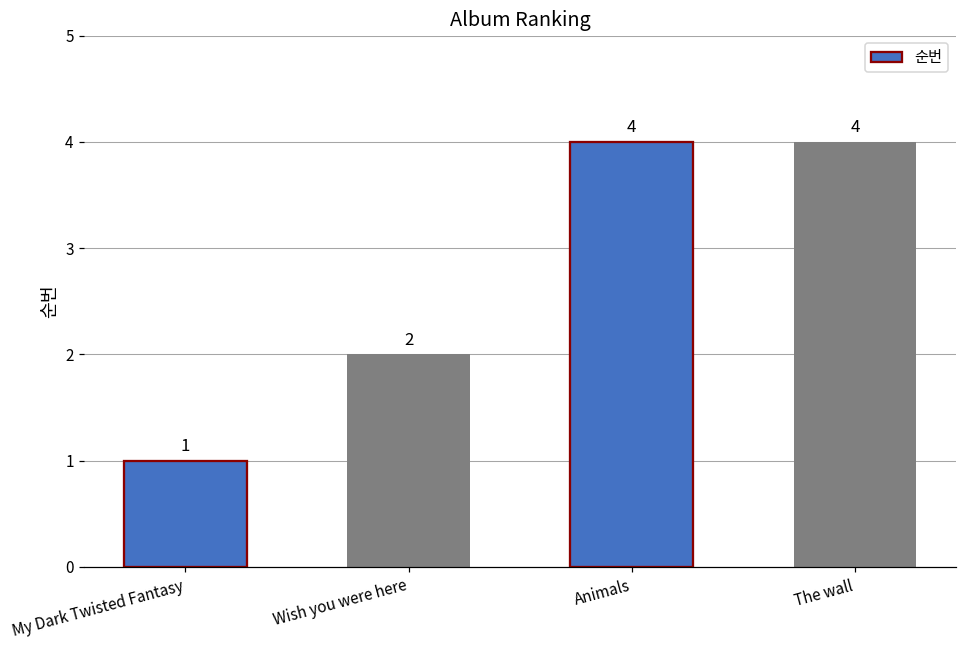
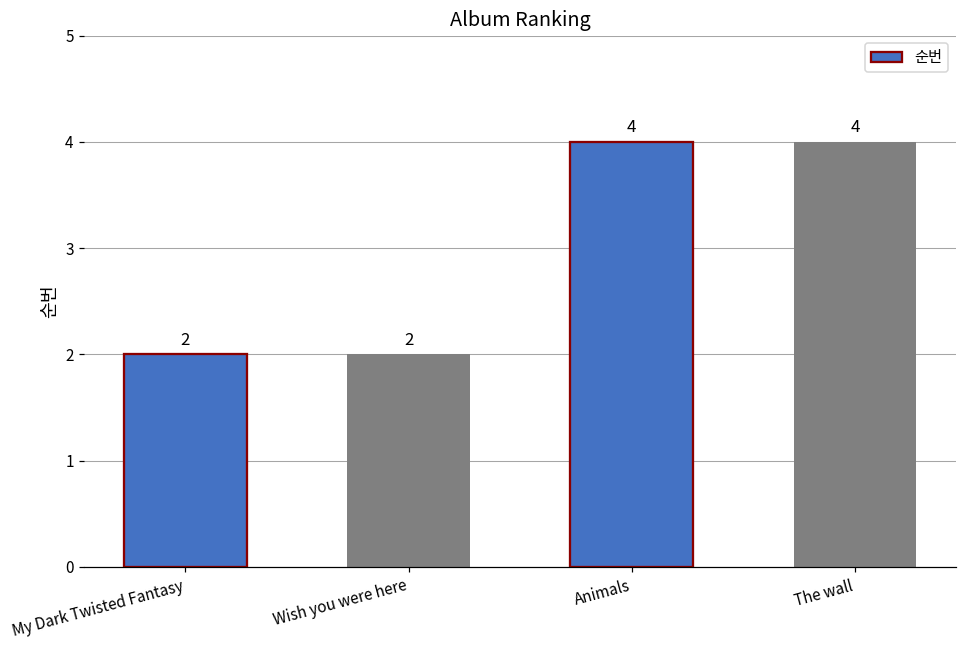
  {
-   "My Dark Twisted Fantasy": 1,
+   "My Dark Twisted Fantasy": 2,
    "Wish you were here": 2,
    "Animals": 4,
    "The wall": 4
  }
